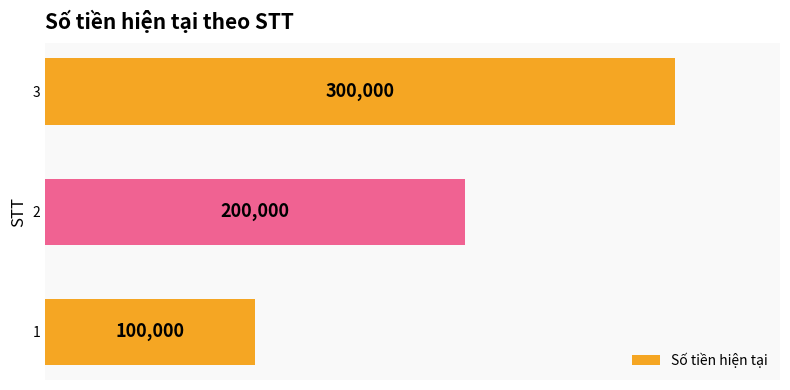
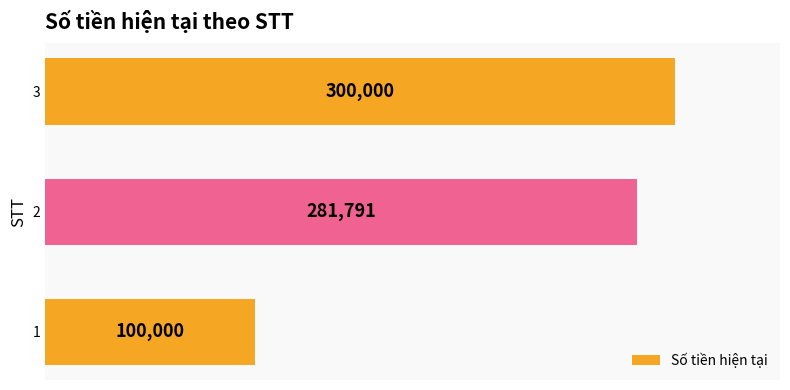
  {
    "3": "300,000",
-   "2": "200,000",
+   "2": "281,791",
    "1": "100,000"
  }
